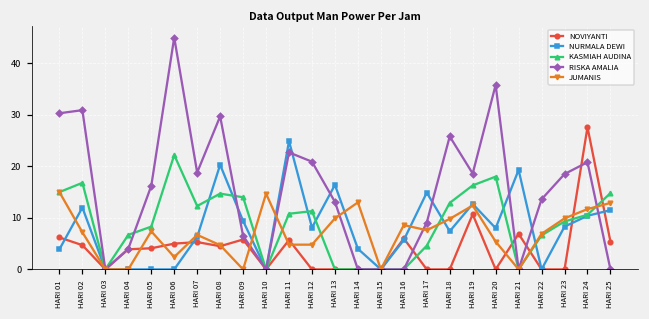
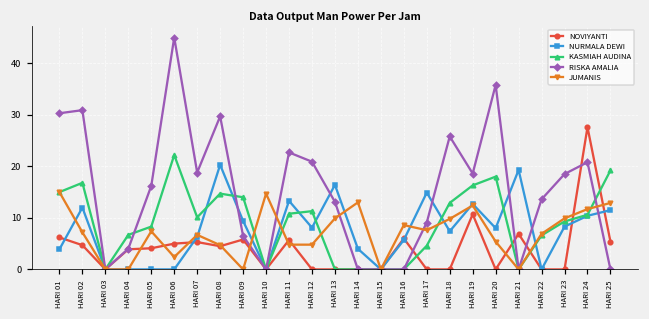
  {
    "NURMALA DEWI": {
      "HARI 01": 4,
      "HARI 02": 12,
      "HARI 05": 0,
      "HARI 06": 0,
      "HARI 08": 20,
      "HARI 09": 9,
-     "HARI 11": 25,
+     "HARI 11": 13,
      "HARI 12": 8,
      "HARI 13": 16,
      "HARI 14": 4,
      "HARI 17": 15,
      "HARI 18": 7,
      "HARI 20": 8,
      "HARI 21": 19,
      "HARI 23": 8,
      "HARI 25": 12
    },
    "KASMIAH AUDINA": {
      "HARI 02": 17,
      "HARI 04": 7,
      "HARI 05": 8,
      "HARI 06": 22,
-     "HARI 07": 12,
+     "HARI 07": 10,
      "HARI 08": 15,
      "HARI 09": 14,
      "HARI 11": 11,
      "HARI 12": 11,
      "HARI 17": 5,
      "HARI 18": 13,
      "HARI 19": 16,
      "HARI 20": 18,
      "HARI 23": 9,
-     "HARI 25": 15
+     "HARI 25": 19
    },
    "RISKA AMALIA": {
      "HARI 01": 30,
      "HARI 02": 31,
      "HARI 05": 16,
      "HARI 06": 45,
      "HARI 07": 19,
      "HARI 08": 30,
      "HARI 09": 7,
      "HARI 11": 23,
      "HARI 12": 21,
      "HARI 13": 13,
      "HARI 17": 9,
      "HARI 18": 26,
      "HARI 19": 19,
      "HARI 20": 36,
      "HARI 22": 14,
      "HARI 23": 19,
      "HARI 24": 21,
      "HARI 25": 0
    }
  }
